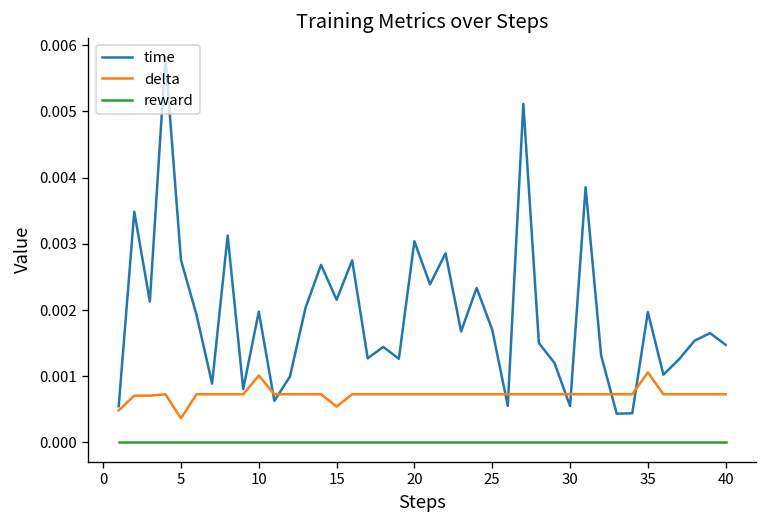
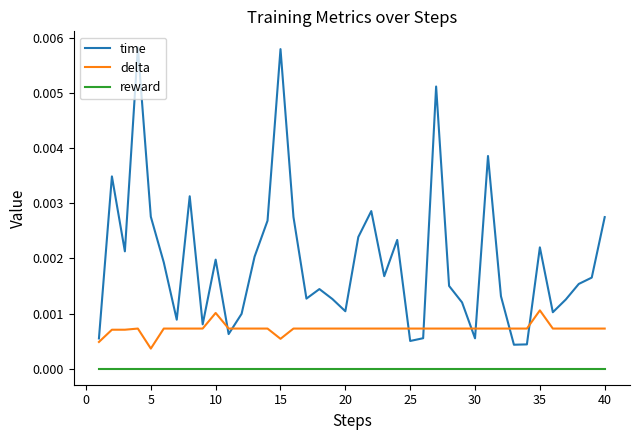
  {
    "time": {
      "5": 0.0028,
      "10": 0.0020,
-     "15": 0.0022,
-     "20": 0.0030,
-     "25": 0.0017,
+     "15": 0.0058,
+     "20": 0.0010,
+     "25": 0.0005,
      "30": 0.0006,
-     "35": 0.0020,
-     "40": 0.0015
+     "35": 0.0022,
+     "40": 0.0027
    },
    "delta": {
      "5": 0.0004,
      "10": 0.0010,
      "15": 0.0005,
      "20": 0.0007,
      "25": 0.0007,
      "30": 0.0007,
      "35": 0.0011,
      "40": 0.0007
    },
    "reward": {
      "5": 0.0000,
      "10": 0.0000,
      "15": 0.0000,
      "20": 0.0000,
      "25": 0.0000,
      "30": 0.0000,
      "35": 0.0000,
      "40": 0.0000
    }
  }
